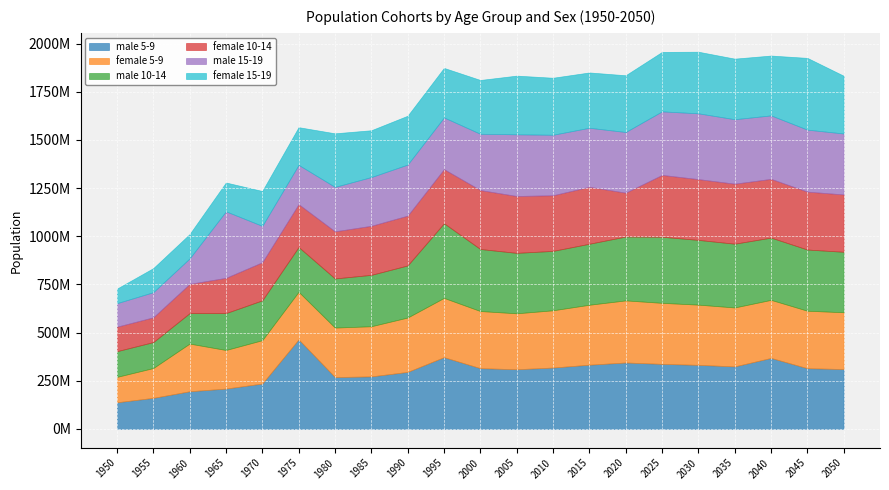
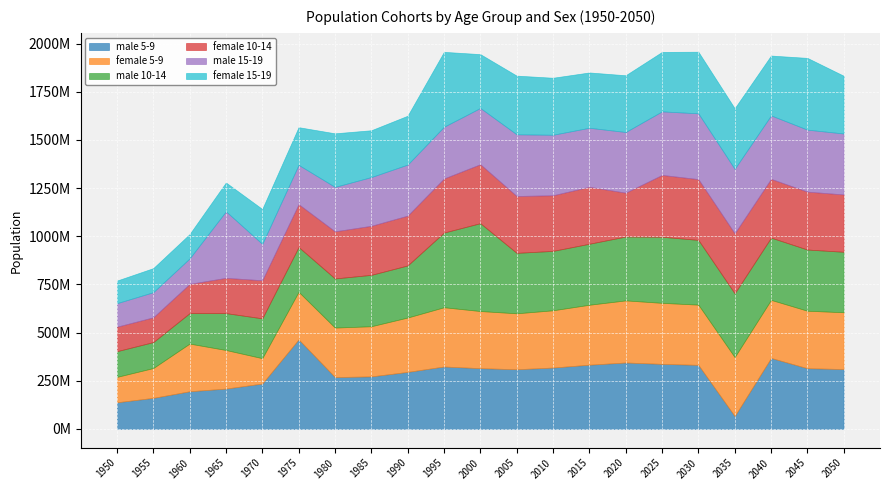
  {
    "male 5-9": {
      "1950": 140000000,
      "1955": 160000000,
      "1960": 200000000,
      "1965": 210000000,
      "1970": 240000000,
      "1975": 460000000,
      "1980": 270000000,
      "1985": 270000000,
      "1990": 300000000,
-     "1995": 370000000,
+     "1995": 320000000,
      "2000": 320000000,
      "2005": 310000000,
      "2010": 320000000,
      "2015": 330000000,
      "2020": 340000000,
      "2025": 340000000,
      "2030": 330000000,
-     "2035": 320000000,
+     "2035": 70000000,
      "2040": 370000000,
      "2045": 320000000,
      "2050": 310000000
    },
    "female 5-9": {
      "1950": 130000000,
      "1955": 150000000,
      "1960": 250000000,
      "1965": 200000000,
-     "1970": 230000000,
+     "1970": 130000000,
      "1975": 250000000,
      "1980": 260000000,
      "1985": 260000000,
      "1990": 280000000,
      "1995": 310000000,
      "2000": 300000000,
      "2005": 290000000,
      "2010": 300000000,
      "2015": 310000000,
      "2020": 320000000,
      "2025": 320000000,
      "2030": 310000000,
      "2035": 310000000,
      "2040": 300000000,
      "2045": 300000000,
      "2050": 290000000
    },
    "male 10-14": {
      "1950": 130000000,
      "1955": 130000000,
      "1960": 160000000,
      "1965": 190000000,
      "1970": 210000000,
      "1975": 230000000,
      "1980": 260000000,
      "1985": 270000000,
      "1990": 270000000,
      "1995": 390000000,
-     "2000": 320000000,
+     "2000": 460000000,
      "2005": 310000000,
      "2010": 310000000,
      "2015": 320000000,
      "2020": 330000000,
      "2025": 340000000,
      "2030": 340000000,
      "2035": 330000000,
      "2040": 320000000,
      "2045": 320000000,
      "2050": 310000000
    },
    "female 10-14": {
      "1950": 130000000,
      "1955": 130000000,
      "1960": 150000000,
      "1965": 180000000,
      "1970": 200000000,
      "1975": 220000000,
      "1980": 240000000,
      "1985": 250000000,
      "1990": 260000000,
      "1995": 280000000,
      "2000": 310000000,
      "2005": 300000000,
      "2010": 290000000,
      "2015": 300000000,
      "2020": 230000000,
      "2025": 320000000,
      "2030": 320000000,
      "2035": 310000000,
      "2040": 300000000,
      "2045": 300000000,
      "2050": 300000000
    },
    "male 15-19": {
      "1950": 120000000,
      "1955": 130000000,
      "1960": 130000000,
      "1965": 350000000,
      "1970": 190000000,
      "1975": 200000000,
      "1980": 230000000,
      "1985": 250000000,
      "1990": 270000000,
      "1995": 270000000,
      "2000": 290000000,
      "2005": 320000000,
      "2010": 310000000,
      "2015": 310000000,
      "2020": 320000000,
      "2025": 330000000,
      "2030": 340000000,
      "2035": 330000000,
      "2040": 330000000,
      "2045": 320000000,
      "2050": 320000000
    },
    "female 15-19": {
-     "1950": 80000000,
+     "1950": 120000000,
      "1955": 120000000,
      "1960": 130000000,
      "1965": 150000000,
      "1970": 180000000,
      "1975": 200000000,
      "1980": 280000000,
      "1985": 240000000,
      "1990": 250000000,
-     "1995": 260000000,
+     "1995": 390000000,
      "2000": 280000000,
      "2005": 300000000,
      "2010": 300000000,
      "2015": 290000000,
      "2020": 290000000,
      "2025": 310000000,
      "2030": 320000000,
      "2035": 310000000,
      "2040": 310000000,
      "2045": 370000000,
      "2050": 300000000
    }
  }
